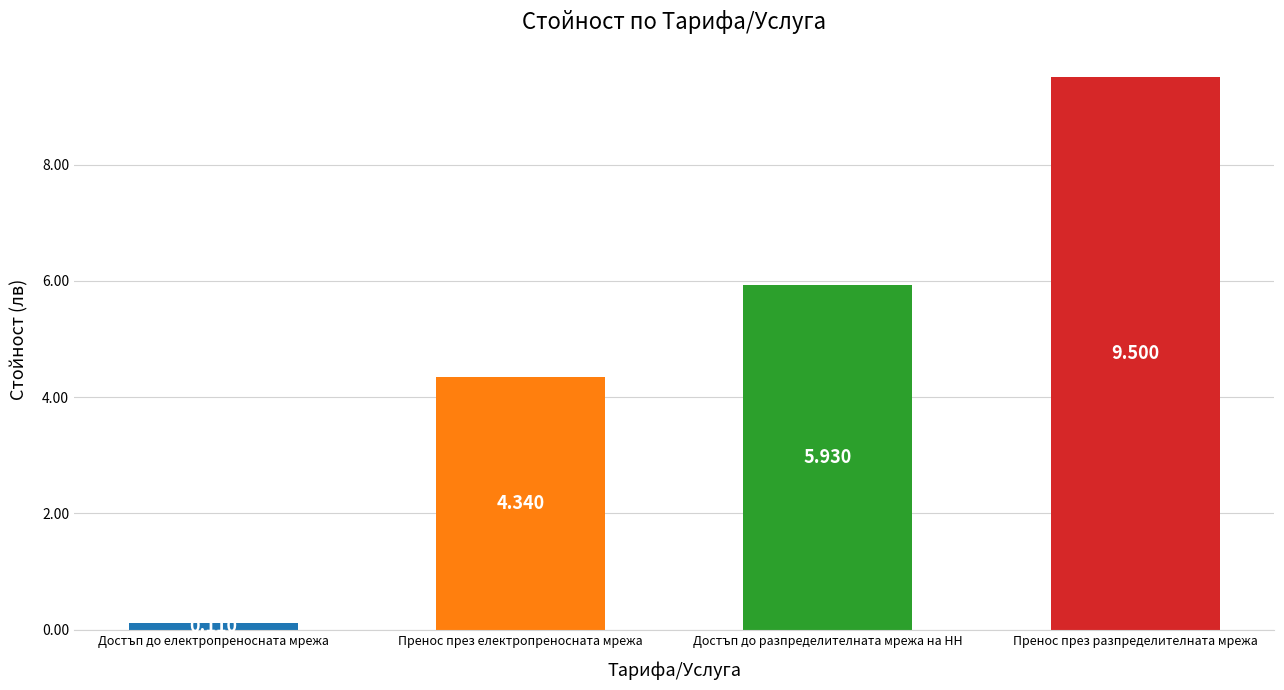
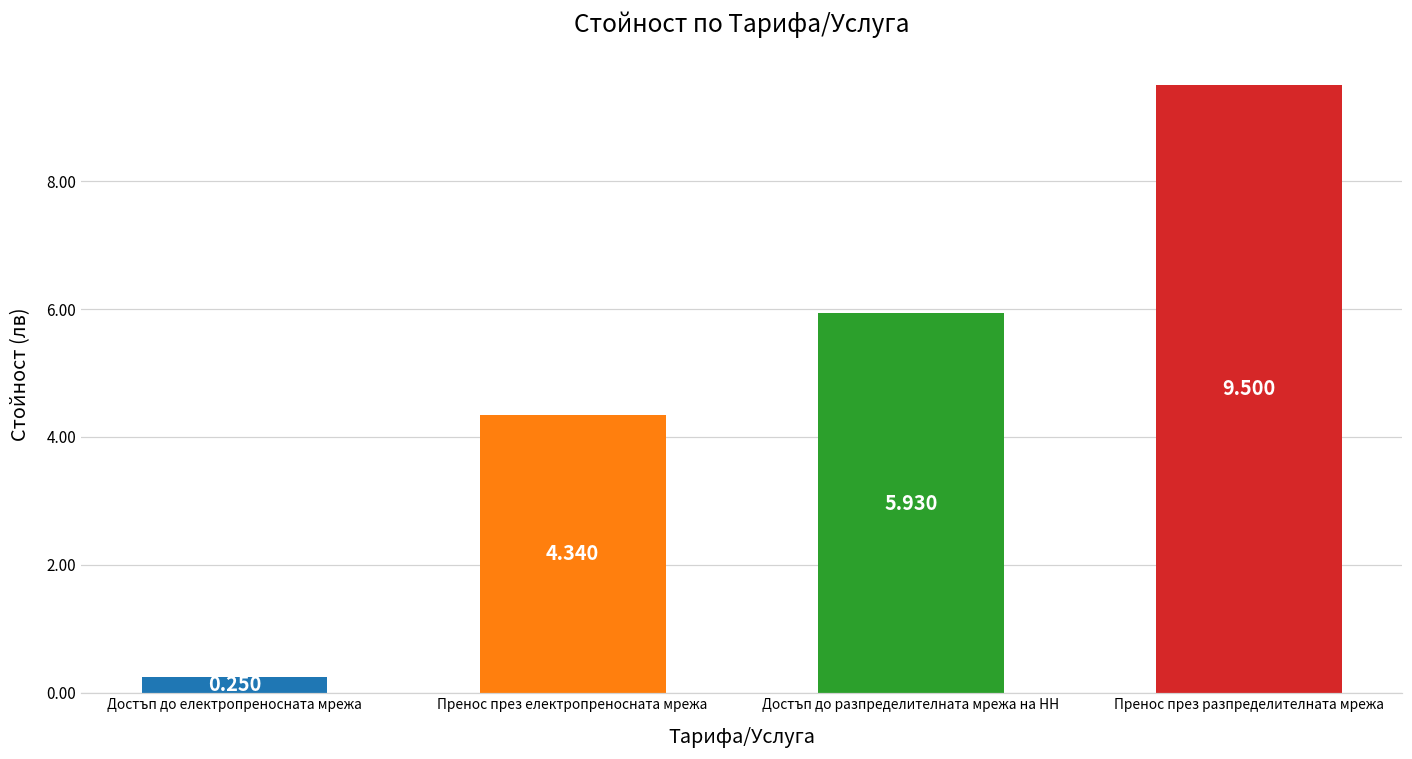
  {
-   "Достъп до електропреносната мрежа": 0.1
+   "Достъп до електропреносната мрежа": 0.3
  }
